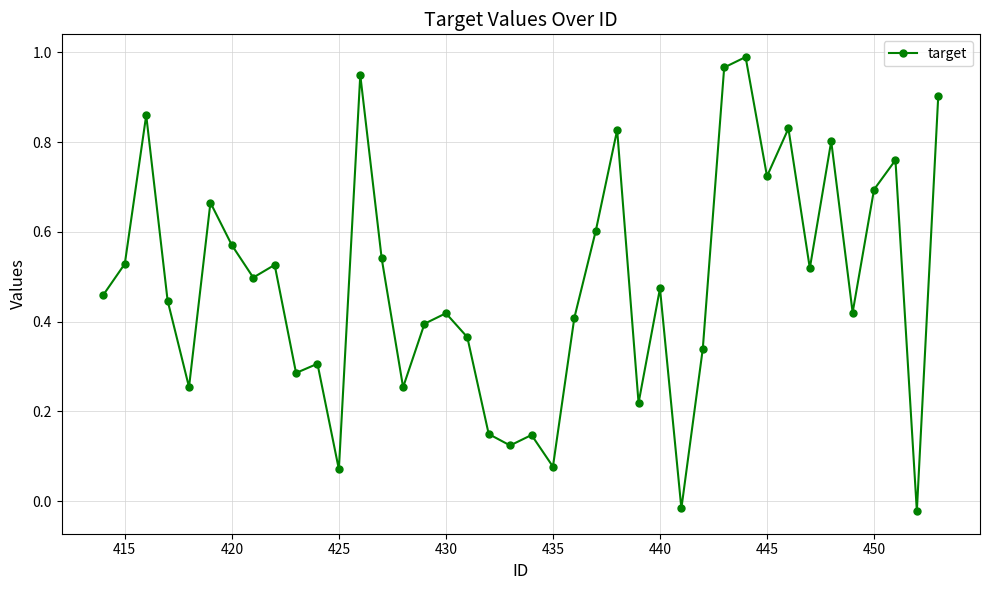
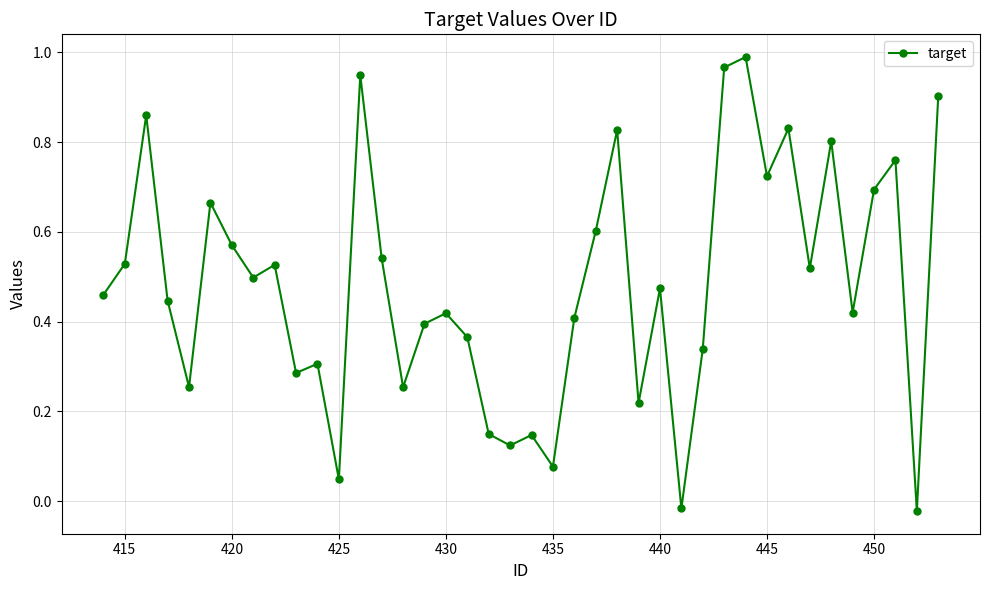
  {
    "415": 0.53,
    "420": 0.57,
-   "425": 0.07,
+   "425": 0.05,
    "430": 0.42,
    "435": 0.08,
    "440": 0.47,
    "445": 0.72,
    "450": 0.69
  }
